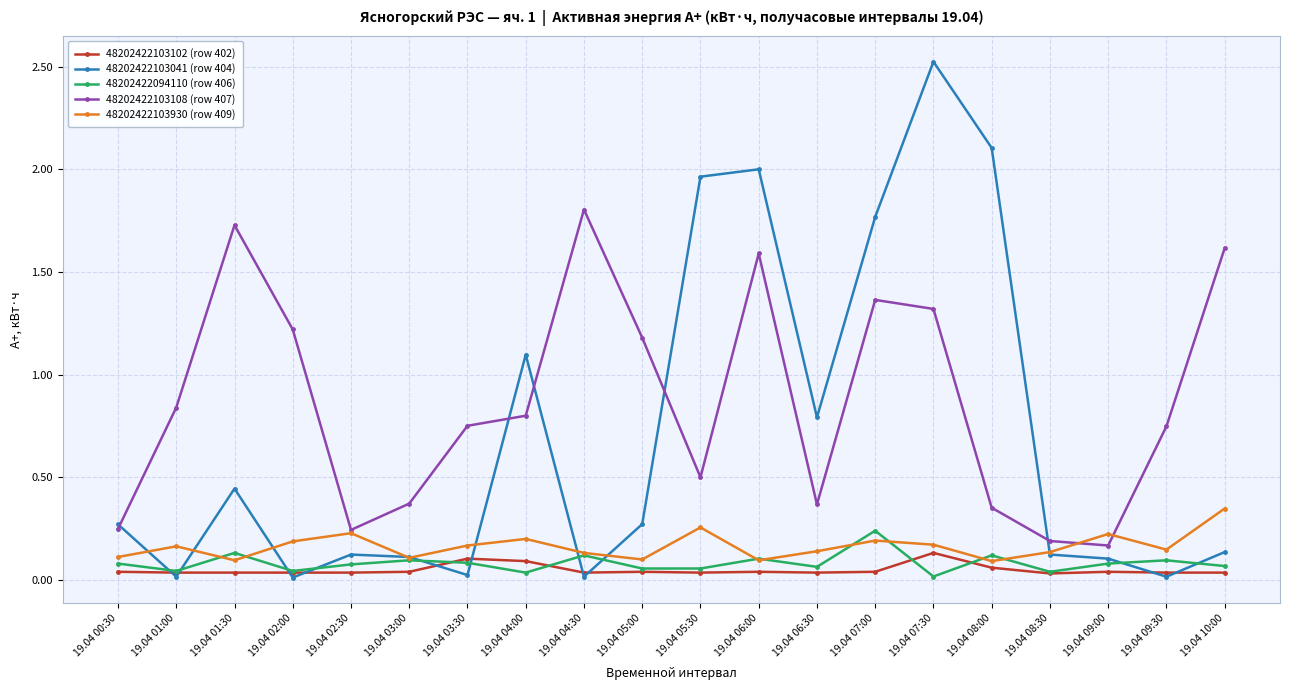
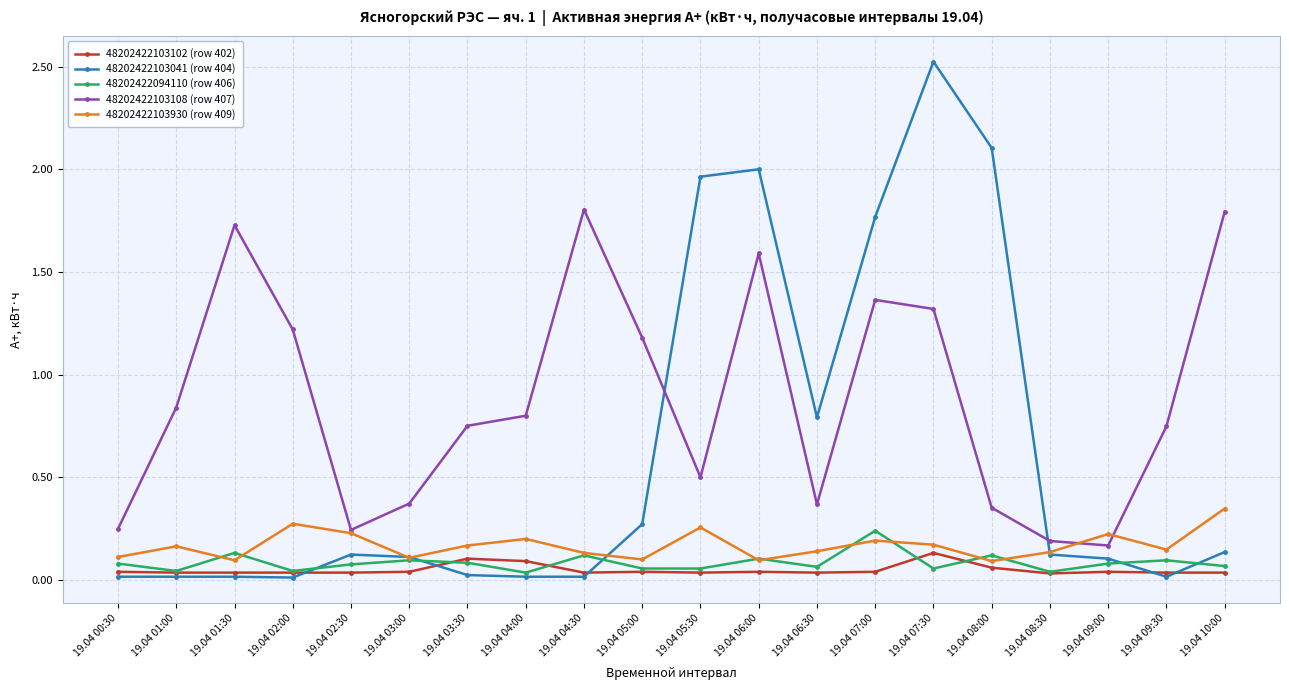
  {
    "48202422103102 (row 402)": {
      "19.04 00:30": 0.04,
      "19.04 01:30": 0.04,
      "19.04 02:30": 0.04,
      "19.04 03:00": 0.04,
      "19.04 03:30": 0.10,
      "19.04 04:00": 0.09,
      "19.04 04:30": 0.04,
      "19.04 05:00": 0.04,
      "19.04 05:30": 0.04,
      "19.04 06:00": 0.04,
      "19.04 06:30": 0.04,
      "19.04 07:00": 0.04,
      "19.04 07:30": 0.13,
      "19.04 08:00": 0.06,
      "19.04 09:00": 0.04,
      "19.04 09:30": 0.04,
      "19.04 10:00": 0.04
    },
    "48202422103041 (row 404)": {
-     "19.04 00:30": 0.27,
+     "19.04 00:30": 0.02,
      "19.04 01:00": 0.02,
-     "19.04 01:30": 0.45,
+     "19.04 01:30": 0.02,
      "19.04 02:00": 0.01,
      "19.04 02:30": 0.12,
      "19.04 03:30": 0.02,
-     "19.04 04:00": 1.10,
+     "19.04 04:00": 0.02,
      "19.04 04:30": 0.02,
      "19.04 05:00": 0.27,
      "19.04 05:30": 1.96,
      "19.04 06:00": 2.00,
      "19.04 06:30": 0.79,
      "19.04 07:00": 1.77,
      "19.04 07:30": 2.52,
      "19.04 08:00": 2.10,
      "19.04 09:00": 0.10,
      "19.04 09:30": 0.02,
      "19.04 10:00": 0.14
    },
    "48202422094110 (row 406)": {
      "19.04 00:30": 0.08,
      "19.04 01:30": 0.13,
      "19.04 02:30": 0.08,
      "19.04 03:30": 0.08,
      "19.04 04:00": 0.04,
      "19.04 05:00": 0.06,
      "19.04 05:30": 0.06,
      "19.04 06:30": 0.06,
      "19.04 07:00": 0.24,
-     "19.04 07:30": 0.02,
+     "19.04 07:30": 0.06,
      "19.04 08:00": 0.12,
      "19.04 09:00": 0.08,
      "19.04 09:30": 0.10,
      "19.04 10:00": 0.07
    },
    "48202422103108 (row 407)": {
      "19.04 00:30": 0.25,
      "19.04 01:00": 0.84,
      "19.04 01:30": 1.73,
      "19.04 02:00": 1.22,
      "19.04 02:30": 0.24,
      "19.04 03:00": 0.37,
      "19.04 03:30": 0.75,
      "19.04 04:00": 0.80,
      "19.04 04:30": 1.80,
      "19.04 05:00": 1.18,
      "19.04 05:30": 0.50,
      "19.04 06:00": 1.59,
      "19.04 06:30": 0.37,
      "19.04 07:00": 1.36,
      "19.04 07:30": 1.32,
      "19.04 08:00": 0.35,
      "19.04 08:30": 0.19,
      "19.04 09:00": 0.17,
      "19.04 09:30": 0.75,
-     "19.04 10:00": 1.62
+     "19.04 10:00": 1.79
    },
    "48202422103930 (row 409)": {
      "19.04 00:30": 0.11,
      "19.04 01:00": 0.16,
      "19.04 01:30": 0.10,
-     "19.04 02:00": 0.19,
+     "19.04 02:00": 0.27,
      "19.04 02:30": 0.23,
      "19.04 03:30": 0.17,
      "19.04 04:00": 0.20,
      "19.04 05:00": 0.10,
      "19.04 05:30": 0.26,
      "19.04 06:30": 0.14,
      "19.04 07:00": 0.19,
      "19.04 07:30": 0.17,
      "19.04 08:00": 0.09,
      "19.04 09:00": 0.22,
      "19.04 09:30": 0.15,
      "19.04 10:00": 0.35
    }
  }
